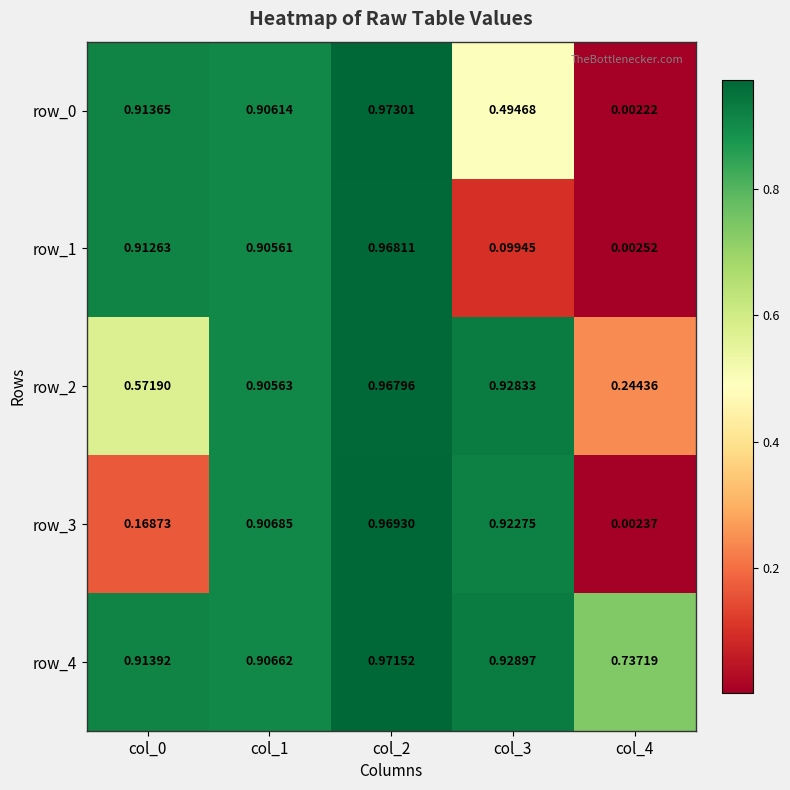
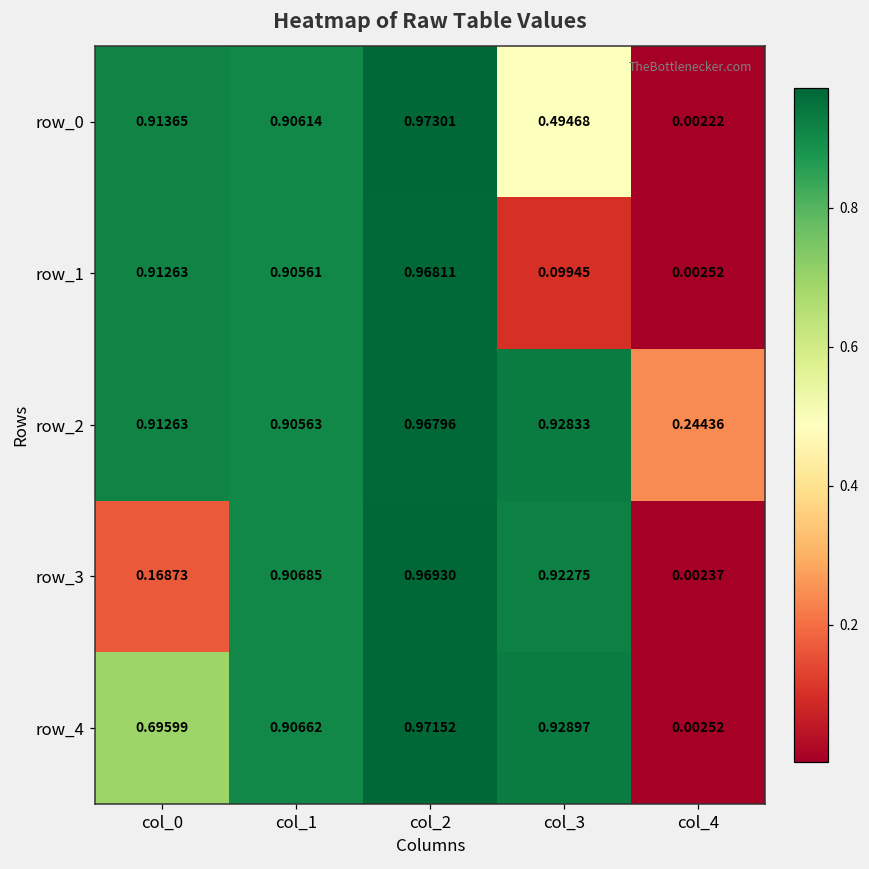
  {
    "row_0": {
      "col_0": 0.91365,
      "col_1": 0.90614,
      "col_2": 0.97301,
      "col_3": 0.49468
    },
    "row_1": {
      "col_0": 0.91263,
      "col_1": 0.90561,
      "col_2": 0.96811,
      "col_3": 0.09945,
      "col_4": 0.00252
    },
    "row_2": {
-     "col_0": 0.57190,
+     "col_0": 0.91263,
      "col_1": 0.90563,
      "col_2": 0.96796,
      "col_3": 0.92833,
      "col_4": 0.24436
    },
    "row_3": {
      "col_0": 0.16873,
      "col_1": 0.90685,
      "col_2": 0.96930,
      "col_3": 0.92275,
      "col_4": 0.00237
    },
    "row_4": {
-     "col_0": 0.91392,
+     "col_0": 0.69599,
      "col_1": 0.90662,
      "col_2": 0.97152,
      "col_3": 0.92897,
-     "col_4": 0.73719
+     "col_4": 0.00252
    }
  }
